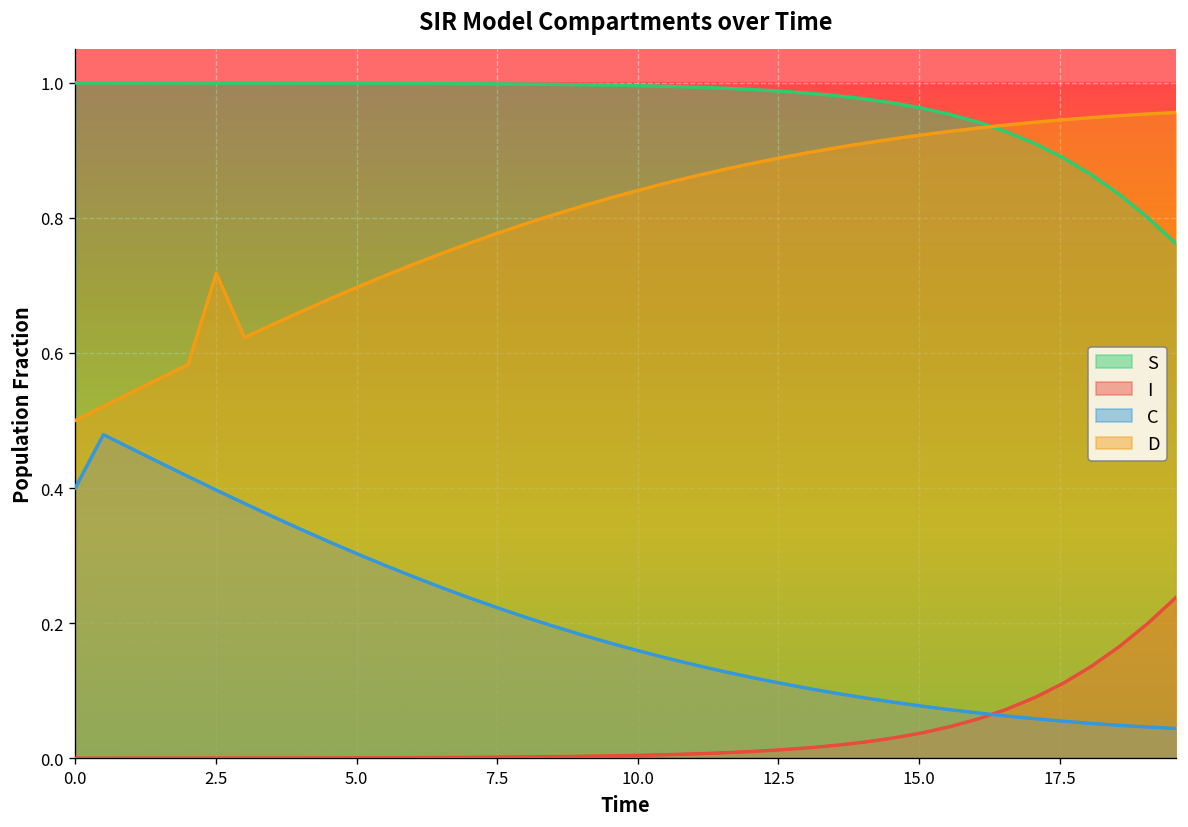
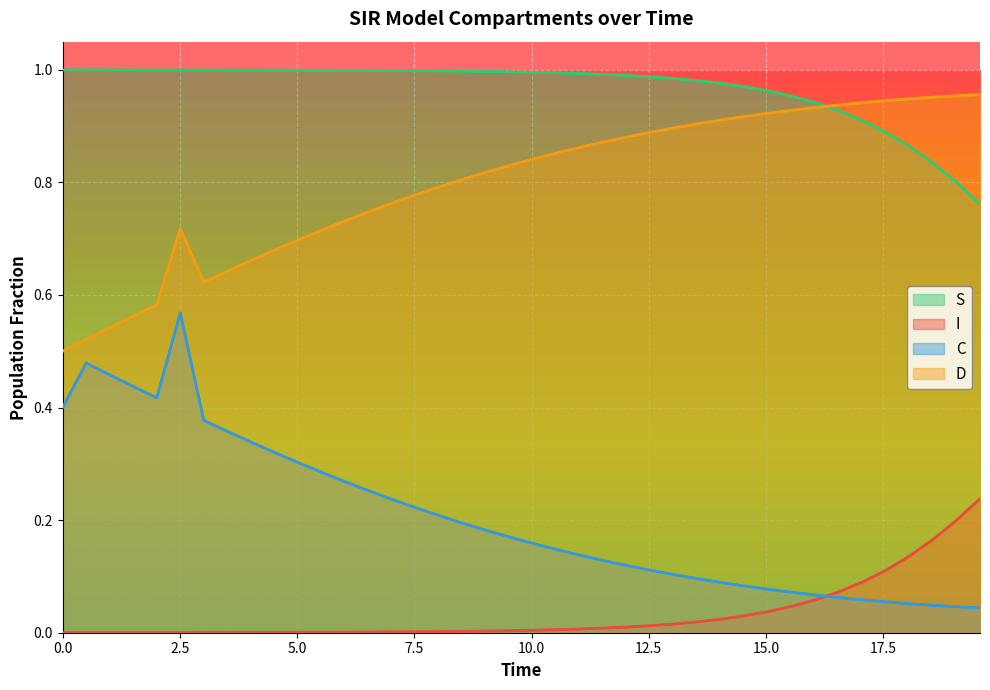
  {
    "S": {
      "0.0": 1.00,
      "2.5": 1.00
    },
    "I": {
      "0.0": 0.00,
      "2.5": 0.00
    },
    "C": {
      "0.0": 0.40,
-     "2.5": 0.40
+     "2.5": 0.57
    },
    "D": {
      "0.0": 0.50,
      "2.5": 0.72
    }
  }
